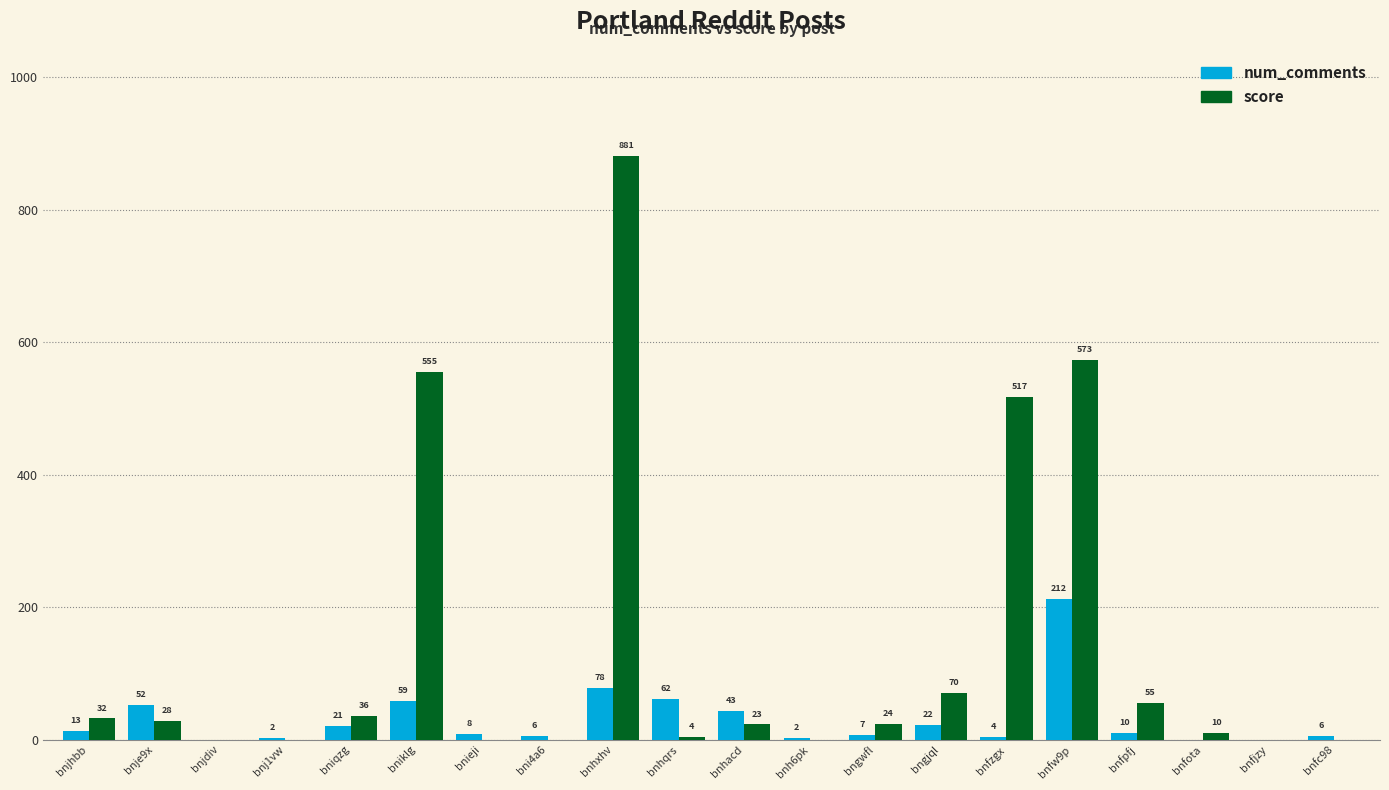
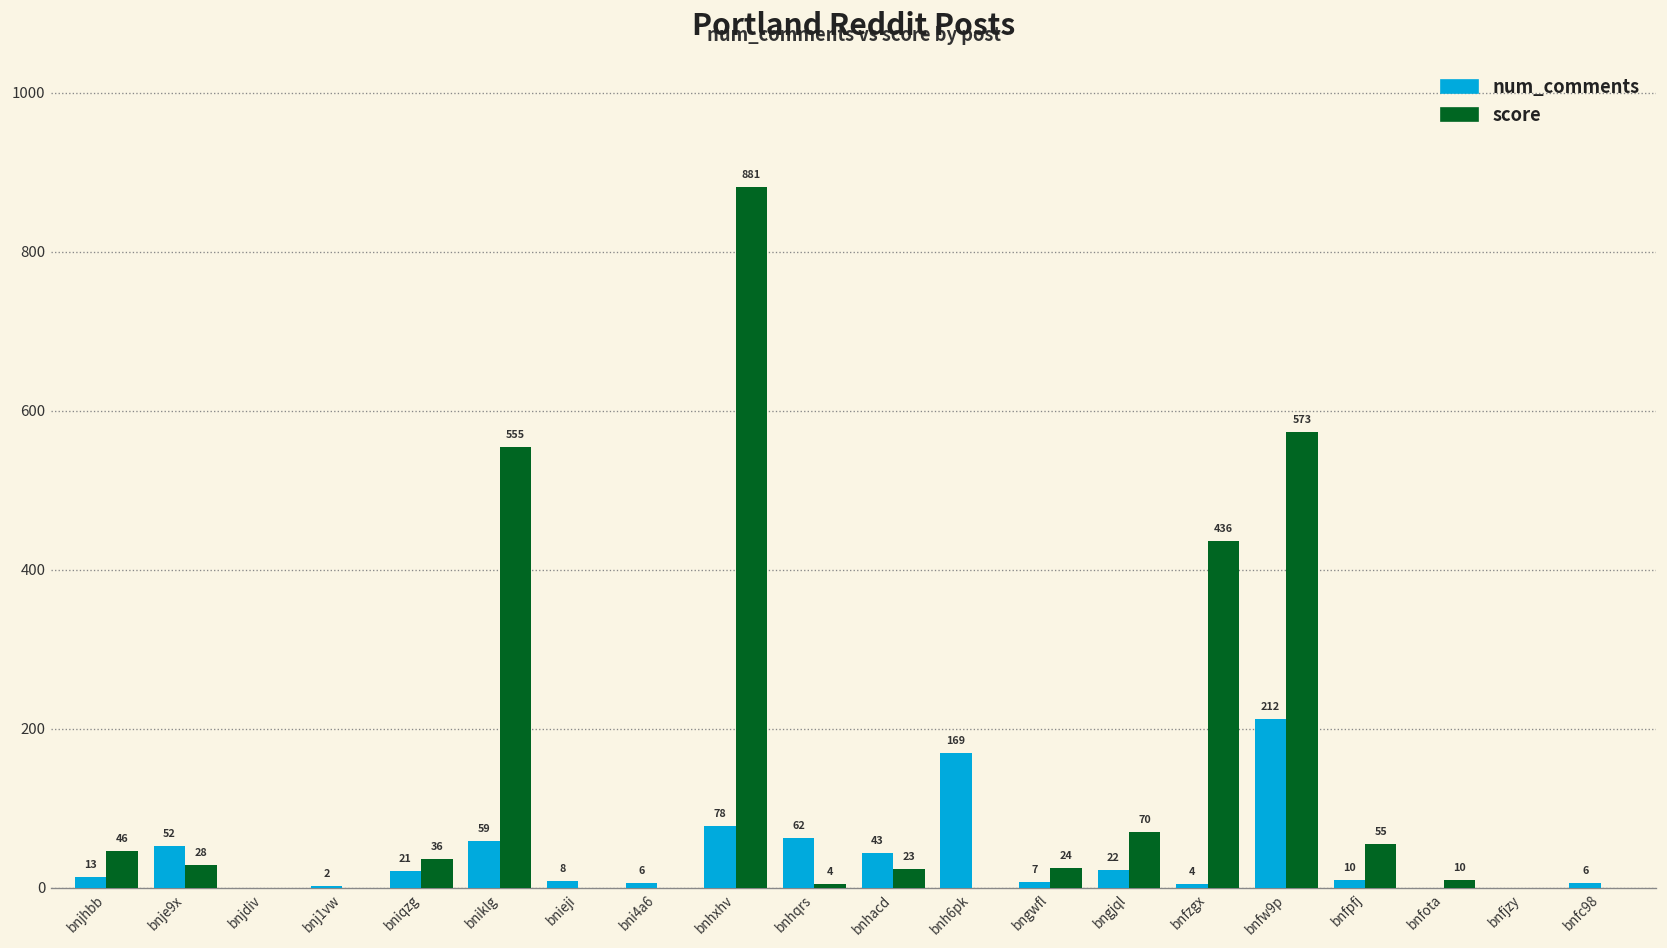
  {
    "num_comments": {
      "bnjhbb": 13,
      "bnje9x": 52,
      "bnj1vw": 2,
      "bniqzg": 21,
      "bniklg": 59,
      "bnieji": 8,
      "bni4a6": 6,
      "bnhxhv": 78,
      "bnhqrs": 62,
      "bnhacd": 43,
-     "bnh6pk": 2,
+     "bnh6pk": 169,
      "bngwfl": 7,
      "bngjql": 22,
      "bnfzgx": 4,
      "bnfw9p": 212,
      "bnfpfj": 10,
      "bnfc98": 6
    },
    "score": {
-     "bnjhbb": 32,
+     "bnjhbb": 46,
      "bnje9x": 28,
      "bniqzg": 36,
      "bniklg": 555,
      "bnhxhv": 881,
      "bnhqrs": 4,
      "bnhacd": 23,
      "bngwfl": 24,
      "bngjql": 70,
-     "bnfzgx": 517,
+     "bnfzgx": 436,
      "bnfw9p": 573,
      "bnfpfj": 55,
      "bnfota": 10
    }
  }
